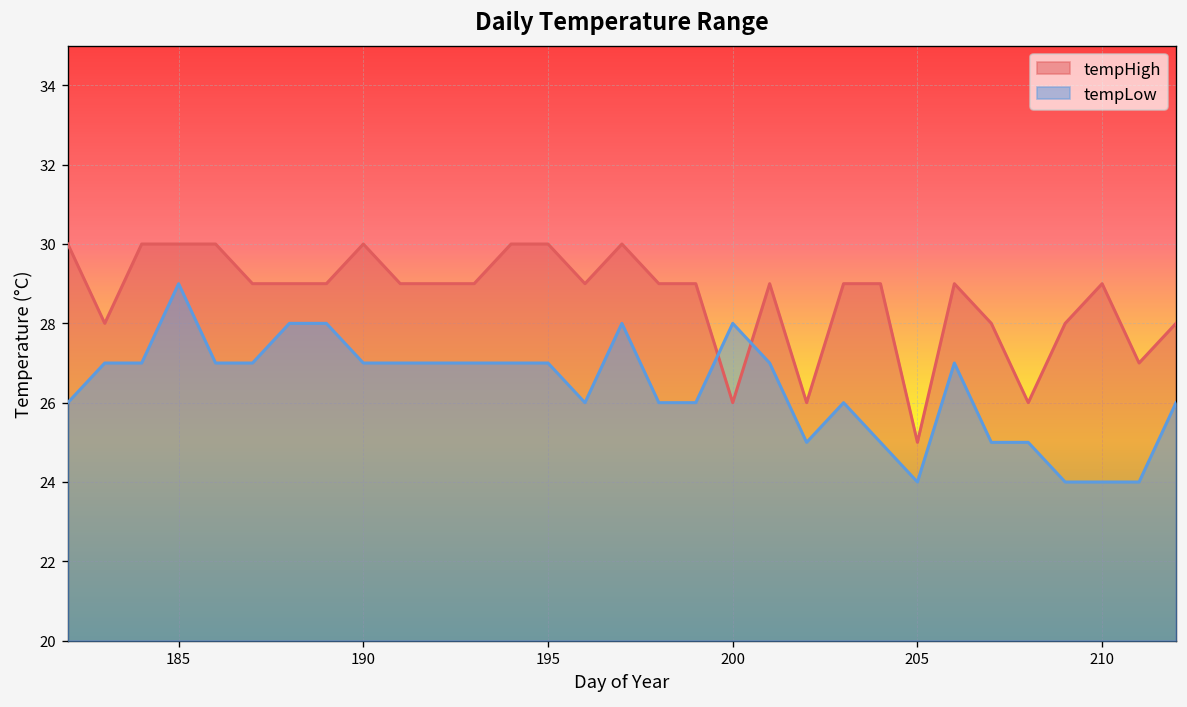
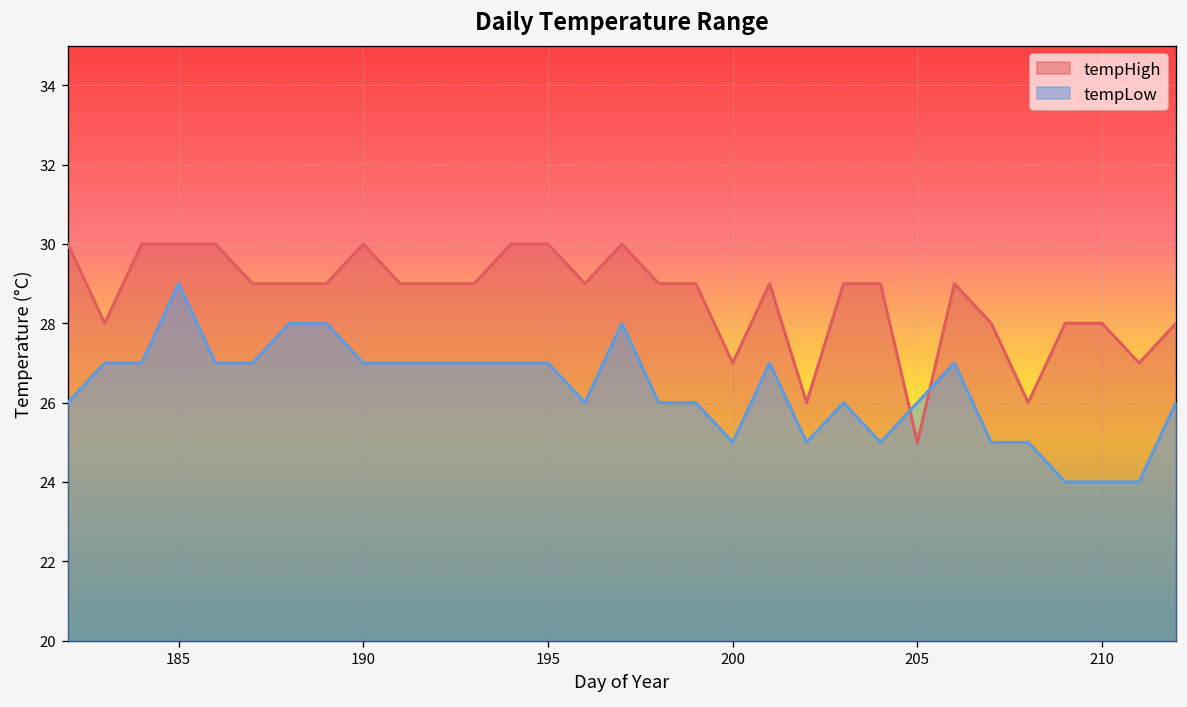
  {
    "tempHigh": {
      "185": 30,
      "190": 30,
      "195": 30,
-     "200": 26,
+     "200": 27,
      "205": 25,
-     "210": 29
+     "210": 28
    },
    "tempLow": {
      "185": 29,
      "190": 27,
      "195": 27,
-     "200": 28,
-     "205": 24,
+     "200": 25,
+     "205": 26,
      "210": 24
    }
  }
